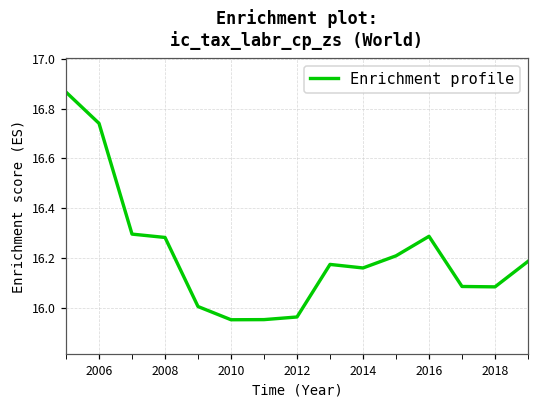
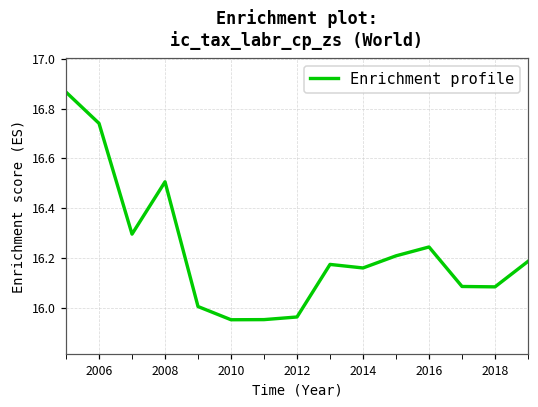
  {
    "2006": 16.74,
-   "2008": 16.28,
+   "2008": 16.51,
    "2010": 15.95,
    "2012": 15.97,
    "2014": 16.16,
-   "2016": 16.29,
+   "2016": 16.25,
    "2018": 16.09
  }
